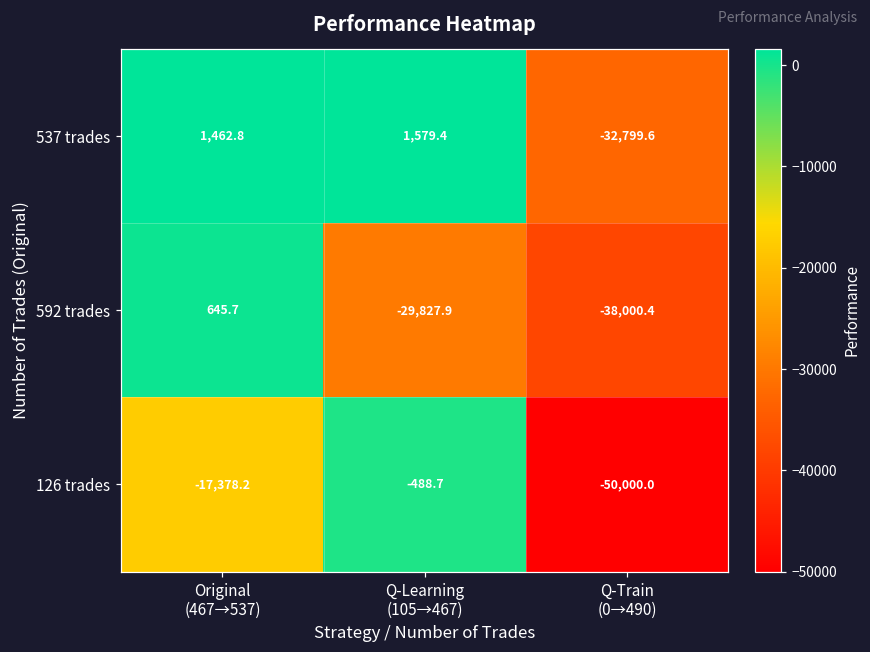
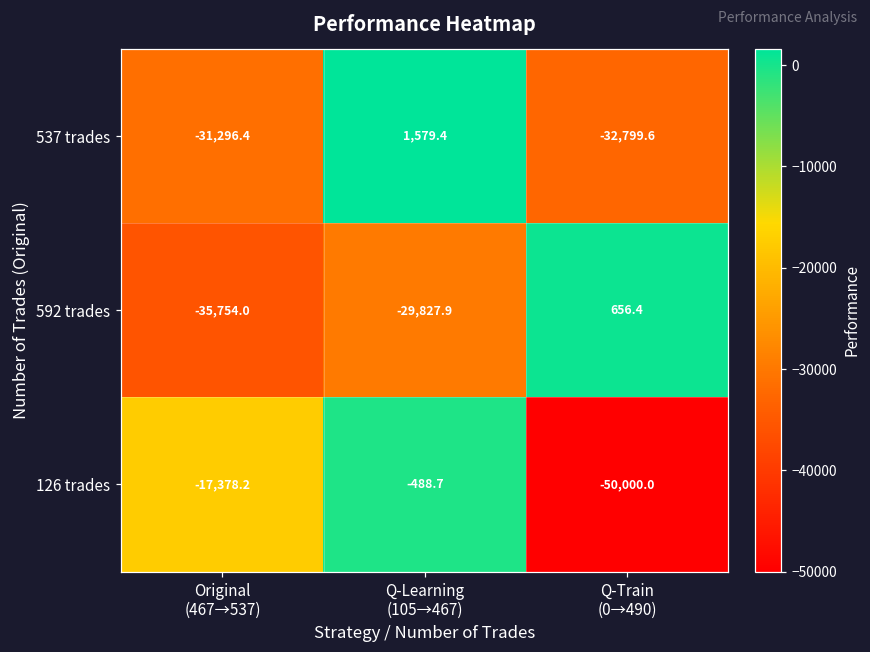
  {
    "537 trades": {
-     "Original (467→537)": "1,462.8",
+     "Original (467→537)": "-31,296.4",
      "Q-Learning (105→467)": "1,579.4",
      "Q-Train (0→490)": "-32,799.6"
    },
    "592 trades": {
-     "Original (467→537)": "645.7",
+     "Original (467→537)": "-35,754.0",
      "Q-Learning (105→467)": "-29,827.9",
-     "Q-Train (0→490)": "-38,000.4"
+     "Q-Train (0→490)": "656.4"
    },
    "126 trades": {
      "Original (467→537)": "-17,378.2",
      "Q-Learning (105→467)": "-488.7",
      "Q-Train (0→490)": "-50,000.0"
    }
  }
